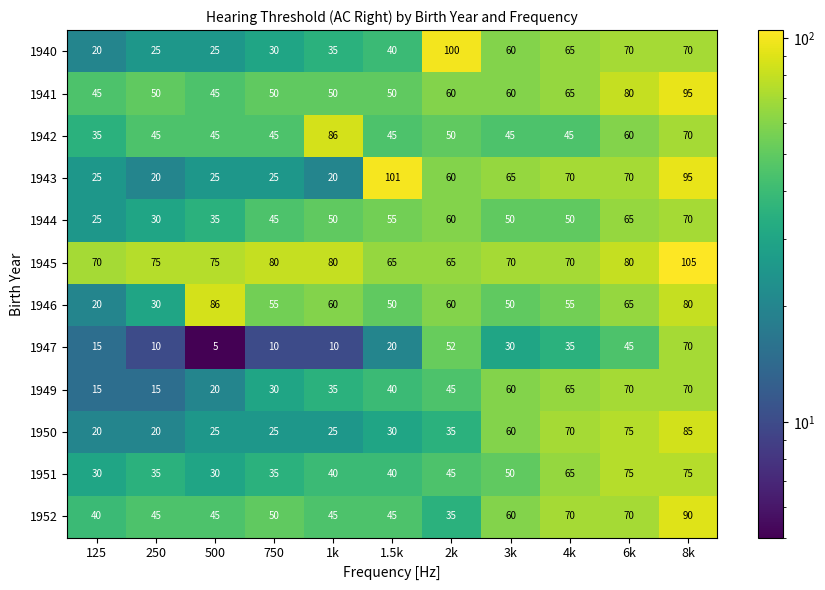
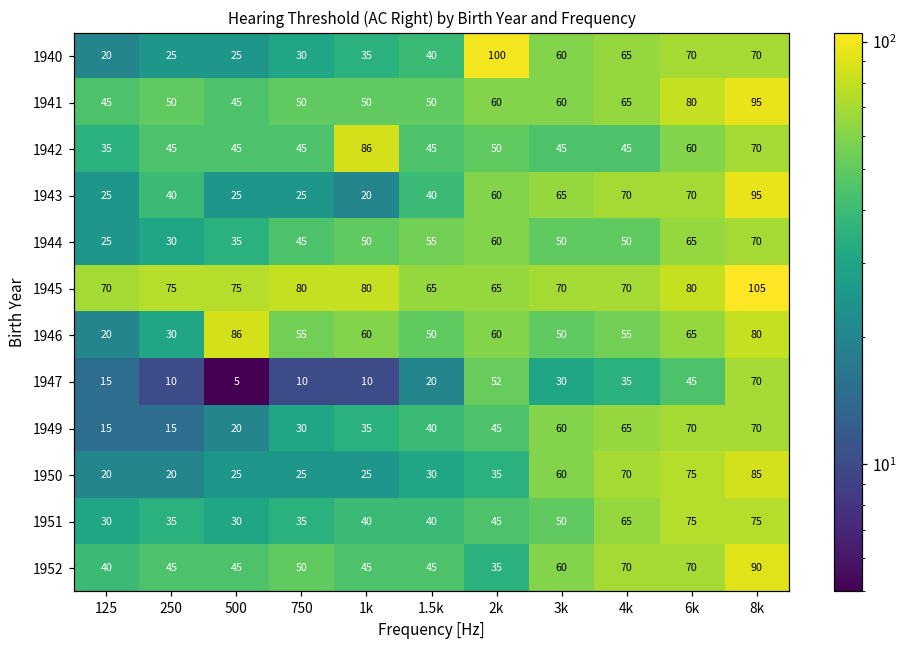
  {
    "1940": {
      "125": 20,
      "250": 25,
      "500": 25,
      "750": 30,
      "1k": 35,
      "1.5k": 40,
      "2k": 100,
      "3k": 60,
      "4k": 65,
      "6k": 70,
      "8k": 70
    },
    "1941": {
      "125": 45,
      "250": 50,
      "500": 45,
      "750": 50,
      "1k": 50,
      "1.5k": 50,
      "2k": 60,
      "3k": 60,
      "4k": 65,
      "6k": 80,
      "8k": 95
    },
    "1942": {
      "125": 35,
      "250": 45,
      "500": 45,
      "750": 45,
      "1k": 86,
      "1.5k": 45,
      "2k": 50,
      "3k": 45,
      "4k": 45,
      "6k": 60,
      "8k": 70
    },
    "1943": {
      "125": 25,
-     "250": 20,
+     "250": 40,
      "500": 25,
      "750": 25,
      "1k": 20,
-     "1.5k": 101,
+     "1.5k": 40,
      "2k": 60,
      "3k": 65,
      "4k": 70,
      "6k": 70,
      "8k": 95
    },
    "1944": {
      "125": 25,
      "250": 30,
      "500": 35,
      "750": 45,
      "1k": 50,
      "1.5k": 55,
      "2k": 60,
      "3k": 50,
      "4k": 50,
      "6k": 65,
      "8k": 70
    },
    "1945": {
      "125": 70,
      "250": 75,
      "500": 75,
      "750": 80,
      "1k": 80,
      "1.5k": 65,
      "2k": 65,
      "3k": 70,
      "4k": 70,
      "6k": 80,
      "8k": 105
    },
    "1946": {
      "125": 20,
      "250": 30,
      "500": 86,
      "750": 55,
      "1k": 60,
      "1.5k": 50,
      "2k": 60,
      "3k": 50,
      "4k": 55,
      "6k": 65,
      "8k": 80
    },
    "1947": {
      "125": 15,
      "250": 10,
      "500": 5,
      "750": 10,
      "1k": 10,
      "1.5k": 20,
      "2k": 52,
      "3k": 30,
      "4k": 35,
      "6k": 45,
      "8k": 70
    },
    "1949": {
      "125": 15,
      "250": 15,
      "500": 20,
      "750": 30,
      "1k": 35,
      "1.5k": 40,
      "2k": 45,
      "3k": 60,
      "4k": 65,
      "6k": 70,
      "8k": 70
    },
    "1950": {
      "125": 20,
      "250": 20,
      "500": 25,
      "750": 25,
      "1k": 25,
      "1.5k": 30,
      "2k": 35,
      "3k": 60,
      "4k": 70,
      "6k": 75,
      "8k": 85
    },
    "1951": {
      "125": 30,
      "250": 35,
      "500": 30,
      "750": 35,
      "1k": 40,
      "1.5k": 40,
      "2k": 45,
      "3k": 50,
      "4k": 65,
      "6k": 75,
      "8k": 75
    },
    "1952": {
      "125": 40,
      "250": 45,
      "500": 45,
      "750": 50,
      "1k": 45,
      "1.5k": 45,
      "2k": 35,
      "3k": 60,
      "4k": 70,
      "6k": 70,
      "8k": 90
    }
  }
